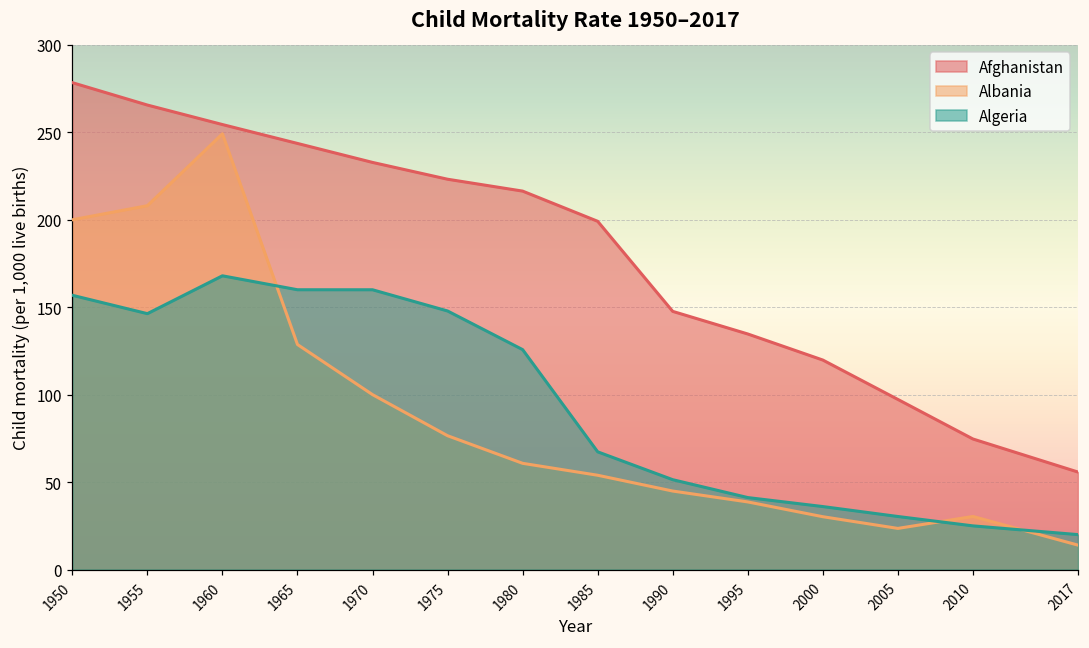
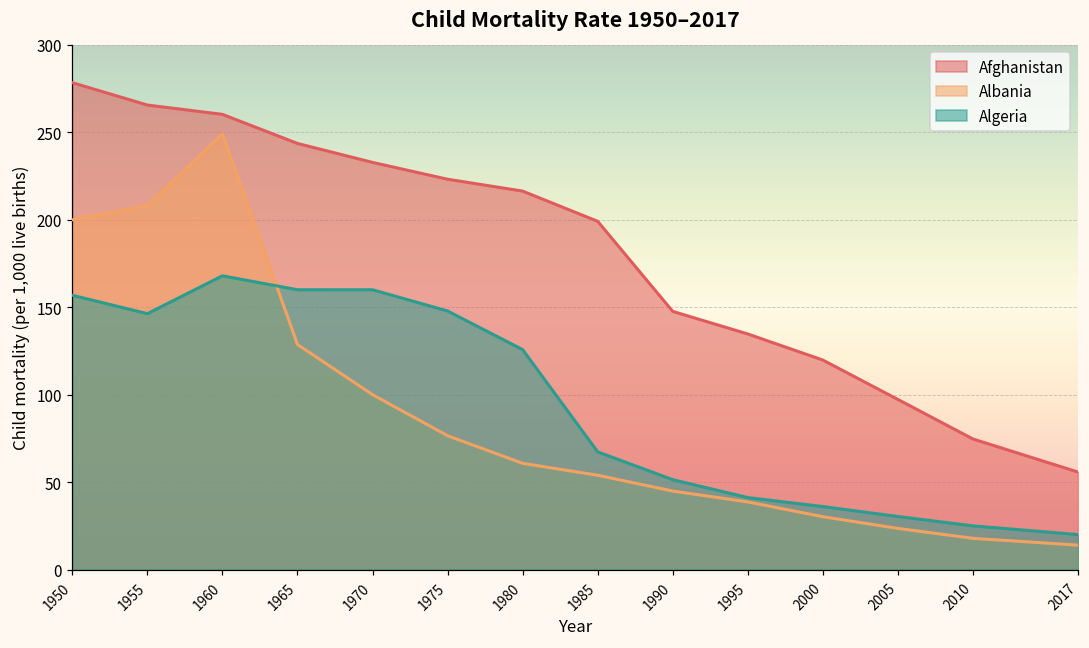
  {
    "Afghanistan": {
      "1950": 278,
      "1955": 266,
-     "1960": 254,
+     "1960": 260,
      "1965": 244,
      "1970": 233,
      "1975": 223,
      "1980": 216,
      "1985": 199,
      "1990": 148,
      "1995": 135,
      "2000": 120,
      "2005": 97,
      "2010": 75,
      "2017": 56
    },
    "Albania": {
      "1950": 200,
      "1955": 208,
      "1960": 249,
      "1965": 129,
      "1970": 100,
      "1975": 77,
      "1980": 61,
      "1985": 54,
      "1990": 45,
      "1995": 39,
      "2000": 30,
      "2005": 24,
-     "2010": 30,
+     "2010": 18,
      "2017": 14
    },
    "Algeria": {
      "1950": 157,
      "1955": 146,
      "1960": 168,
      "1965": 160,
      "1970": 160,
      "1975": 148,
      "1980": 126,
      "1985": 67,
      "1990": 51,
      "1995": 41,
      "2000": 36,
      "2005": 30,
      "2010": 25,
      "2017": 20
    }
  }
